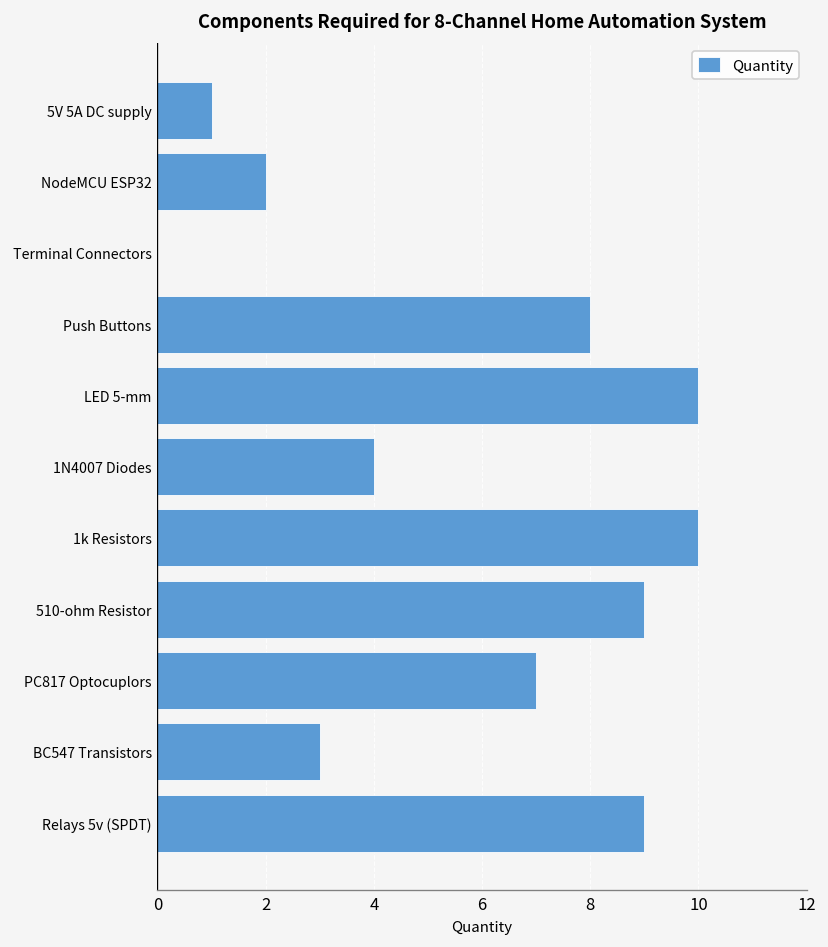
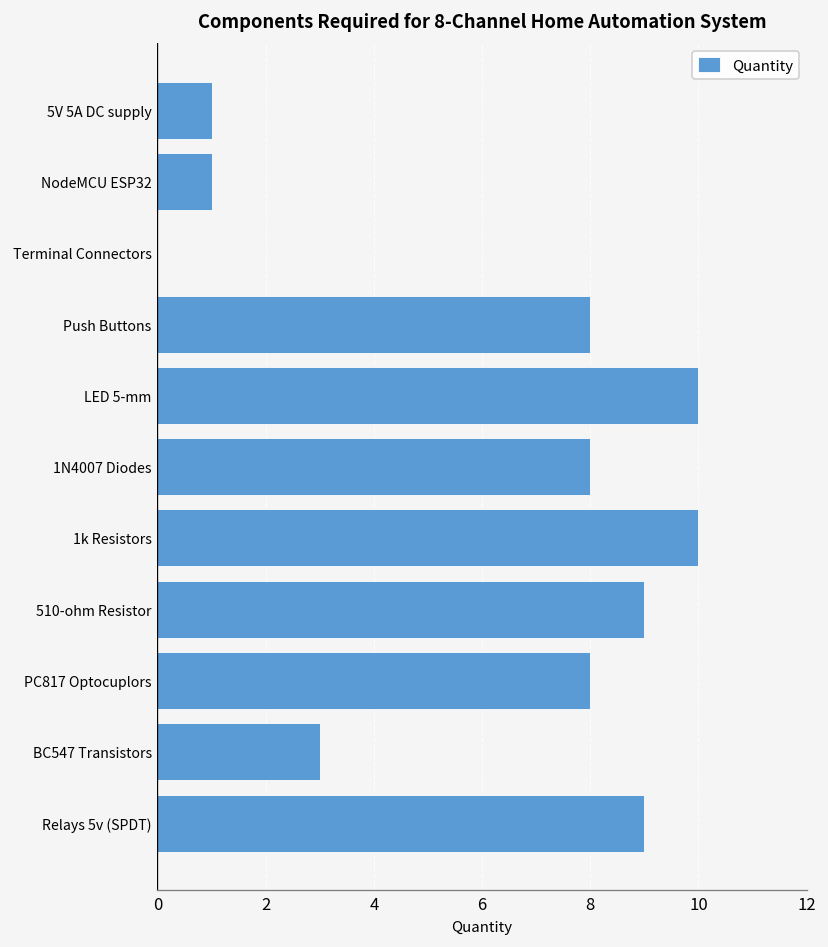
  {
    "5V 5A DC supply": 1,
-   "NodeMCU ESP32": 2,
+   "NodeMCU ESP32": 1,
    "Terminal Connectors": 0,
    "Push Buttons": 8,
    "LED 5-mm": 10,
-   "1N4007 Diodes": 4,
+   "1N4007 Diodes": 8,
    "1k Resistors": 10,
    "510-ohm Resistor": 9,
-   "PC817 Optocuplors": 7,
+   "PC817 Optocuplors": 8,
    "BC547 Transistors": 3,
    "Relays 5v (SPDT)": 9
  }
